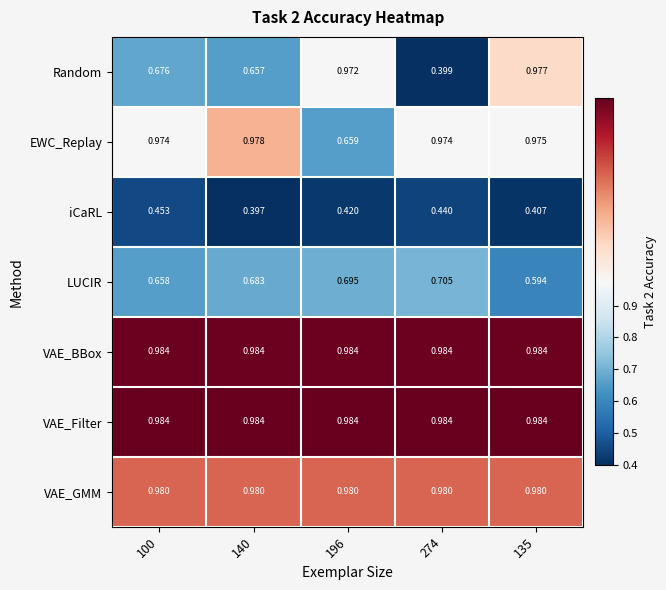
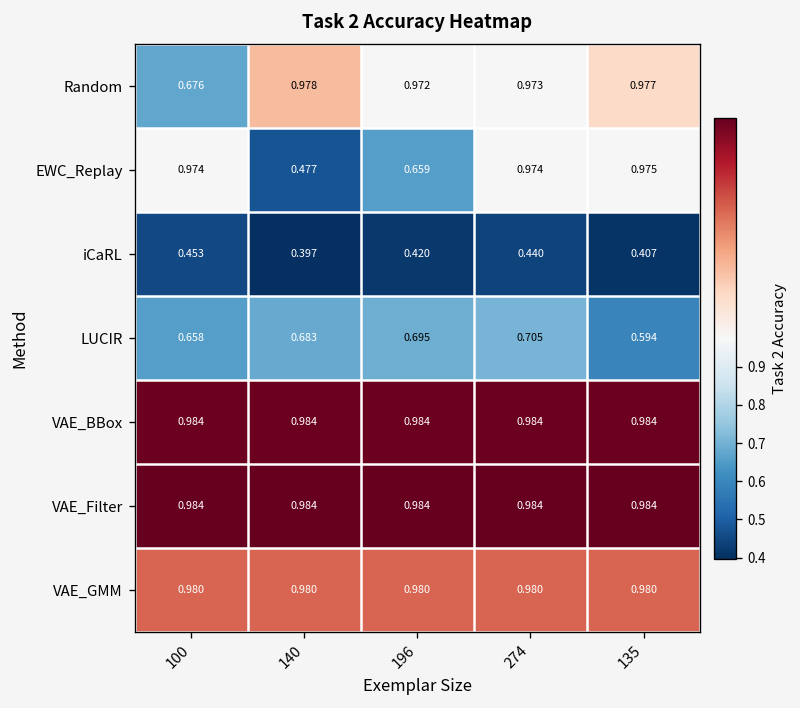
  {
    "Random": {
      "100": 0.676,
-     "140": 0.657,
+     "140": 0.978,
      "196": 0.972,
-     "274": 0.399,
+     "274": 0.973,
      "135": 0.977
    },
    "EWC_Replay": {
      "100": 0.974,
-     "140": 0.978,
+     "140": 0.477,
      "196": 0.659,
      "274": 0.974,
      "135": 0.975
    },
    "iCaRL": {
      "100": 0.453,
      "140": 0.397,
      "196": 0.420,
      "274": 0.440,
      "135": 0.407
    },
    "LUCIR": {
      "100": 0.658,
      "140": 0.683,
      "196": 0.695,
      "274": 0.705,
      "135": 0.594
    },
    "VAE_BBox": {
      "100": 0.984,
      "140": 0.984,
      "196": 0.984,
      "274": 0.984,
      "135": 0.984
    },
    "VAE_Filter": {
      "100": 0.984,
      "140": 0.984,
      "196": 0.984,
      "274": 0.984,
      "135": 0.984
    },
    "VAE_GMM": {
      "100": 0.980,
      "140": 0.980,
      "196": 0.980,
      "274": 0.980,
      "135": 0.980
    }
  }
